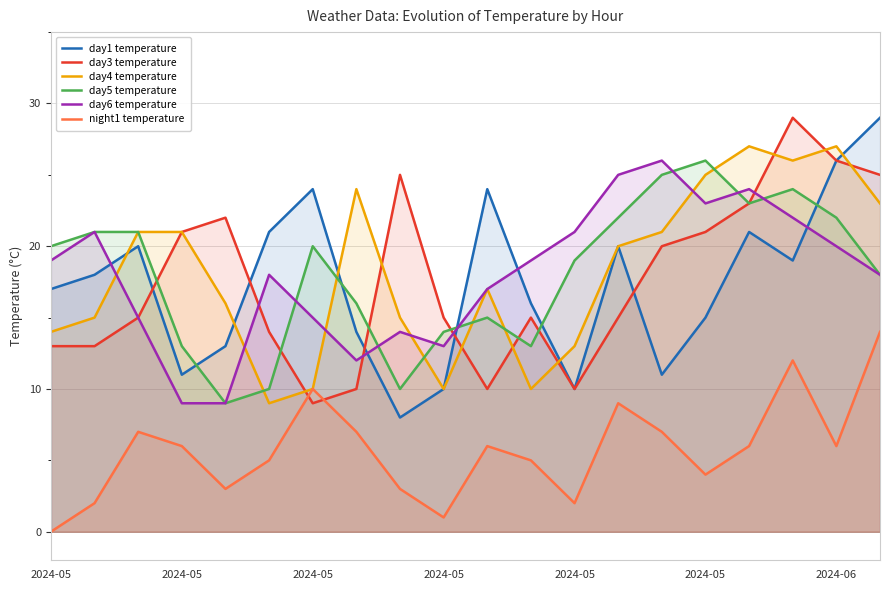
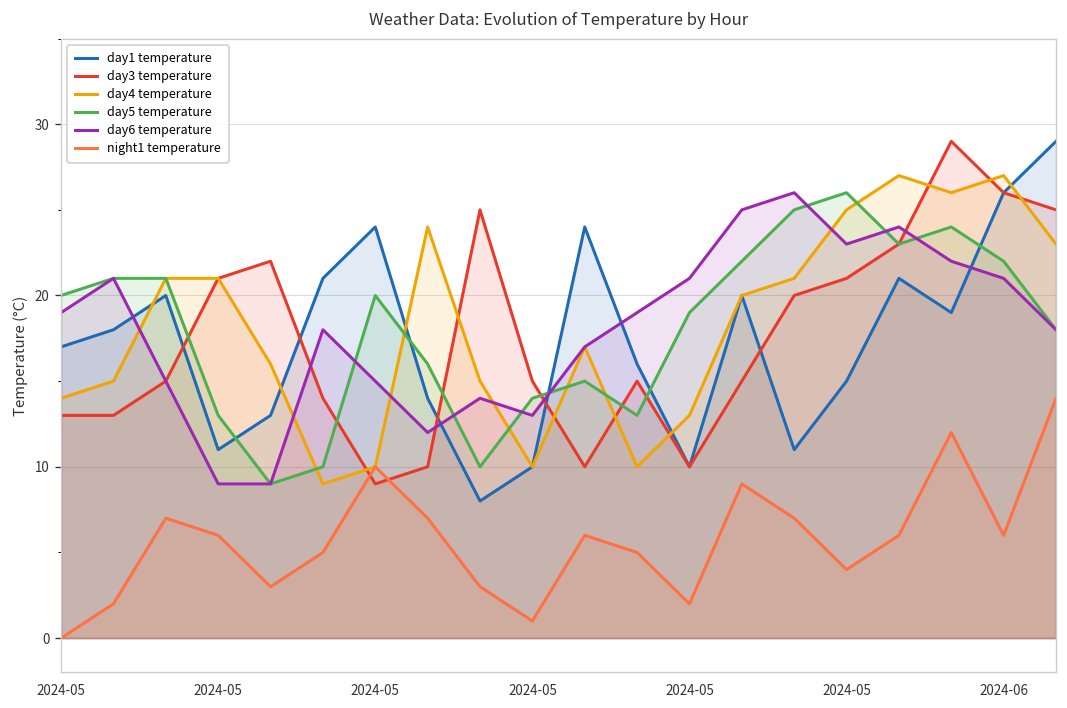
  {
    "day4 temperature": {
      "2024-06": 27
    },
    "day5 temperature": {
      "2024-06": 22
    },
    "day6 temperature": {
-     "2024-06": 20
+     "2024-06": 21
    },
    "night1 temperature": {
      "2024-06": 6
    }
  }
